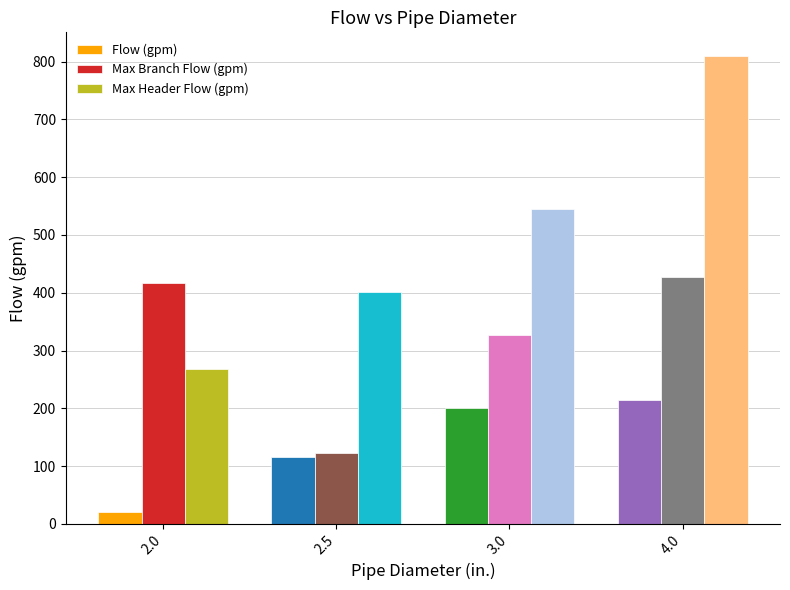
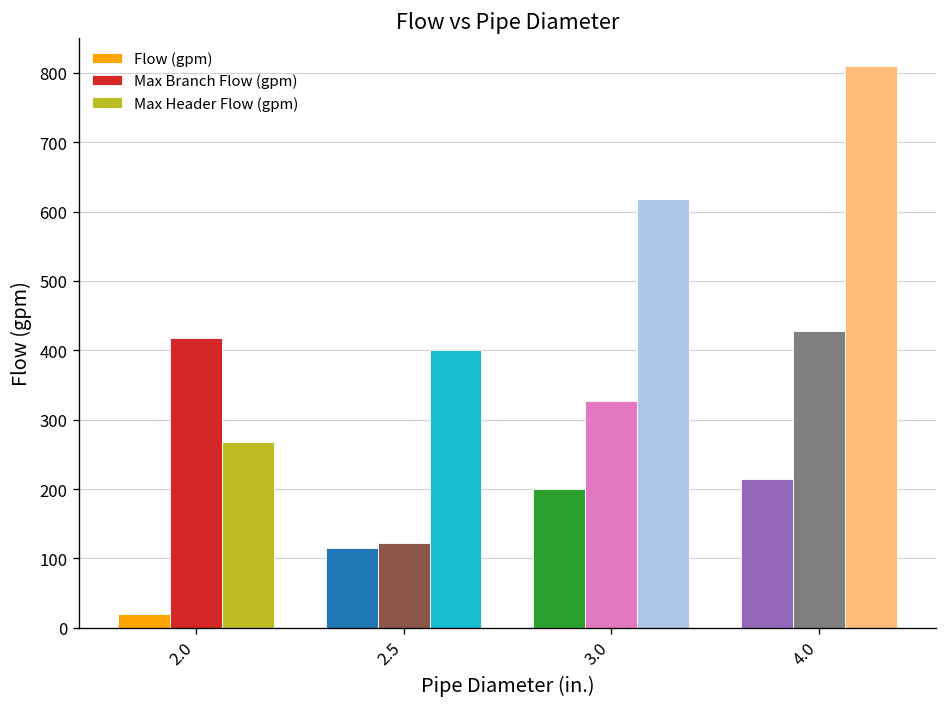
  {
    "Flow (gpm)": {
      "2.0": 20,
      "2.5": 120,
      "3.0": 200,
      "4.0": 220
    },
    "Max Branch Flow (gpm)": {
      "2.0": 420,
      "2.5": 120,
      "3.0": 330,
      "4.0": 430
    },
    "Max Header Flow (gpm)": {
      "2.0": 270,
      "2.5": 400,
-     "3.0": 550,
+     "3.0": 620,
      "4.0": 810
    }
  }
